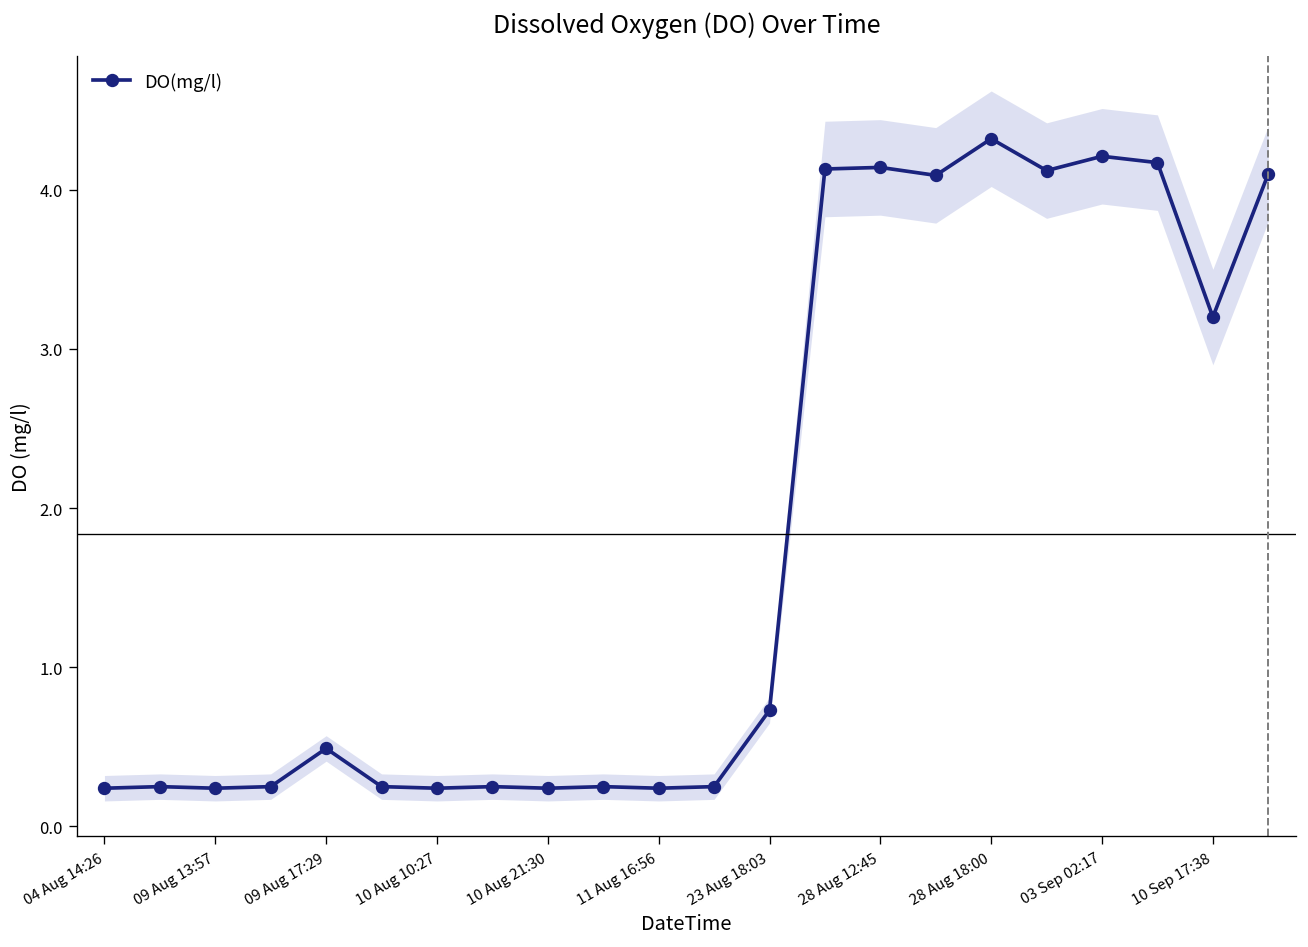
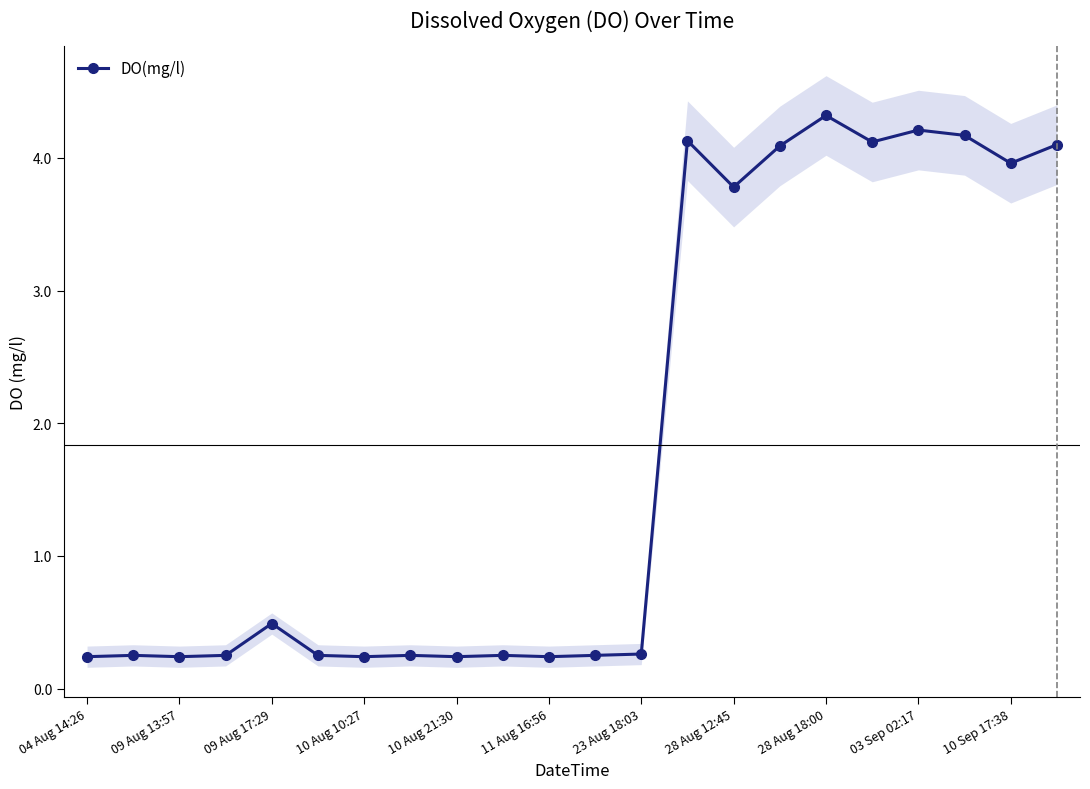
  {
    "DO(mg/l)": {
      "04 Aug 14:26": 0.24,
      "09 Aug 13:57": 0.24,
      "09 Aug 17:29": 0.49,
      "10 Aug 10:27": 0.24,
      "10 Aug 21:30": 0.24,
      "11 Aug 16:56": 0.24,
-     "23 Aug 18:03": 0.73,
-     "28 Aug 12:45": 4.14,
+     "23 Aug 18:03": 0.26,
+     "28 Aug 12:45": 3.78,
      "28 Aug 18:00": 4.32,
      "03 Sep 02:17": 4.21,
-     "10 Sep 17:38": 3.20
+     "10 Sep 17:38": 3.96
    }
  }
